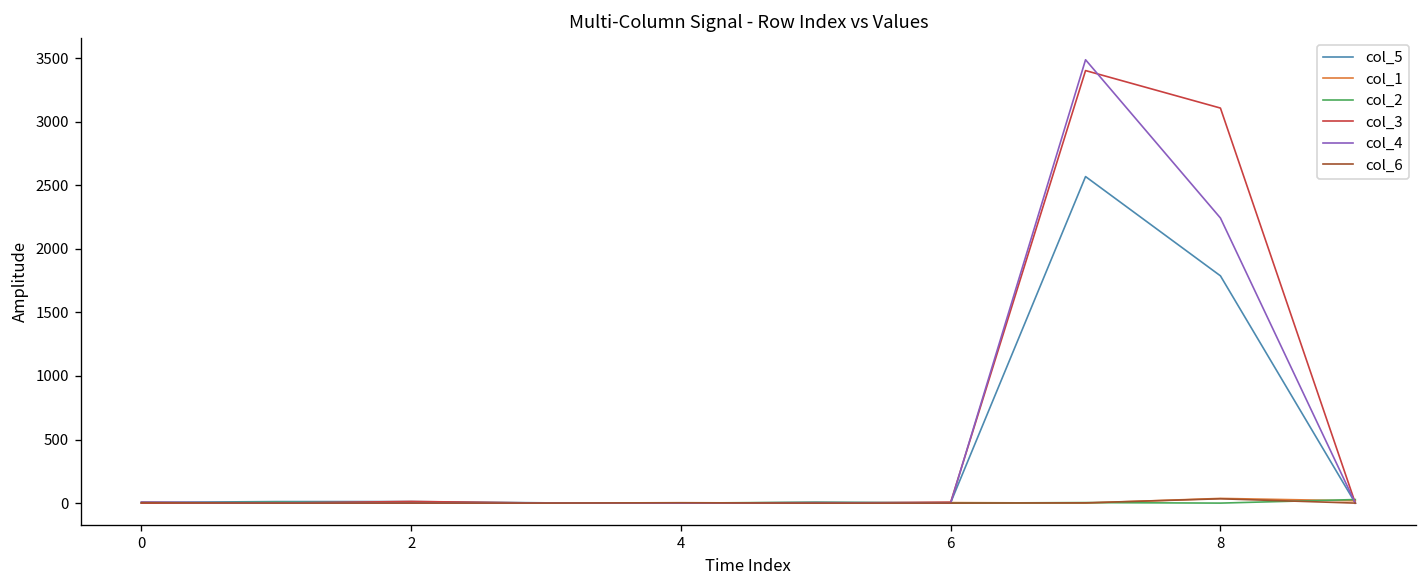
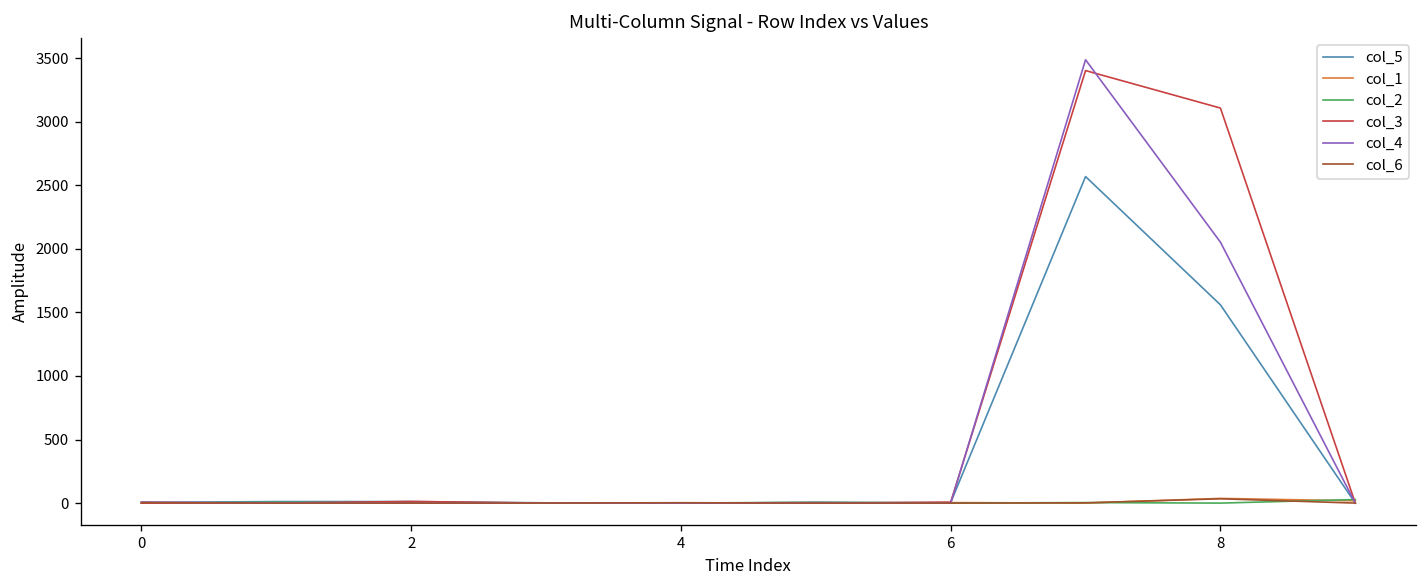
  {
    "col_5": {
-     "8": 1790
+     "8": 1560
    },
    "col_2": {
      "8": 0
    },
    "col_4": {
-     "8": 2240
+     "8": 2050
    }
  }
